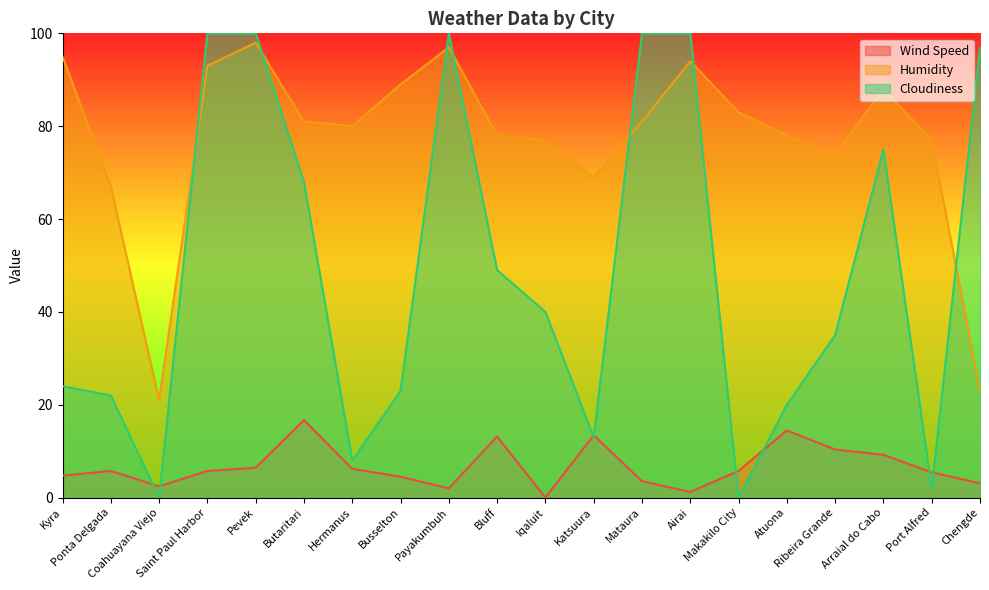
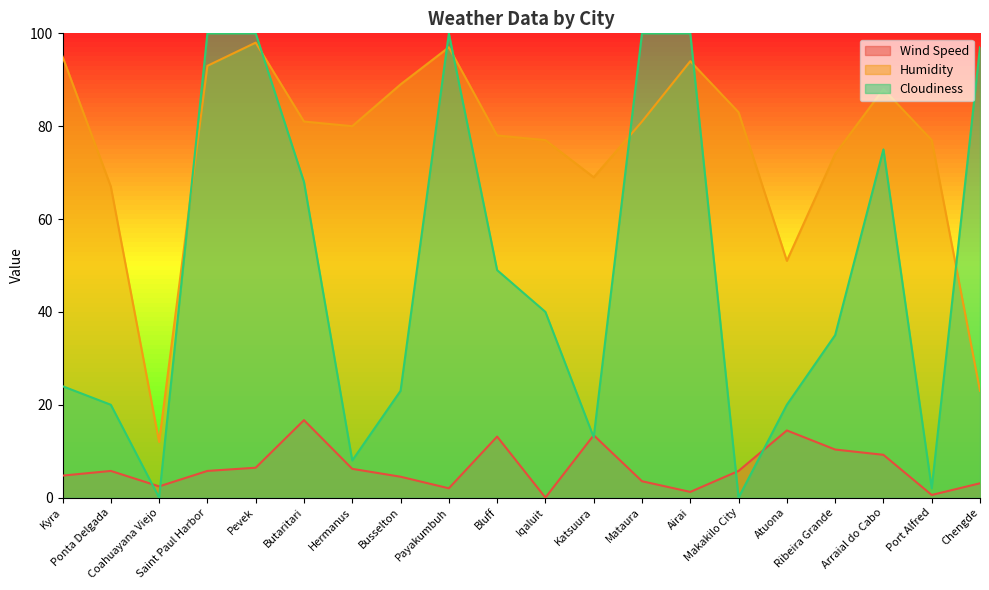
  {
    "Wind Speed": {
      "Kyra": 5,
      "Ponta Delgada": 6,
      "Coahuayana Viejo": 2,
      "Saint Paul Harbor": 6,
      "Pevek": 6,
      "Butaritari": 17,
      "Hermanus": 6,
      "Busselton": 5,
      "Payakumbuh": 2,
      "Bluff": 13,
      "Iqaluit": 0,
      "Mataura": 4,
      "Airai": 1,
      "Makakilo City": 6,
      "Atuona": 14,
      "Ribeira Grande": 10,
      "Arraial do Cabo": 9,
-     "Port Alfred": 5,
+     "Port Alfred": 1,
      "Chengde": 3
    },
    "Humidity": {
      "Kyra": 95,
      "Ponta Delgada": 67,
-     "Coahuayana Viejo": 21,
+     "Coahuayana Viejo": 12,
      "Saint Paul Harbor": 93,
      "Pevek": 98,
      "Butaritari": 81,
      "Hermanus": 80,
      "Busselton": 89,
      "Payakumbuh": 97,
      "Bluff": 78,
      "Iqaluit": 77,
      "Katsuura": 69,
      "Mataura": 81,
      "Airai": 94,
      "Makakilo City": 83,
-     "Atuona": 78,
+     "Atuona": 51,
      "Ribeira Grande": 74,
      "Port Alfred": 77,
      "Chengde": 23
    },
    "Cloudiness": {
      "Kyra": 24,
-     "Ponta Delgada": 22,
+     "Ponta Delgada": 20,
      "Coahuayana Viejo": 0,
      "Saint Paul Harbor": 100,
      "Pevek": 100,
      "Butaritari": 68,
      "Hermanus": 8,
      "Busselton": 23,
      "Payakumbuh": 100,
      "Bluff": 49,
      "Iqaluit": 40,
      "Mataura": 100,
      "Airai": 100,
      "Makakilo City": 0,
      "Atuona": 20,
      "Ribeira Grande": 35,
      "Arraial do Cabo": 75,
      "Port Alfred": 2,
      "Chengde": 97
    }
  }
